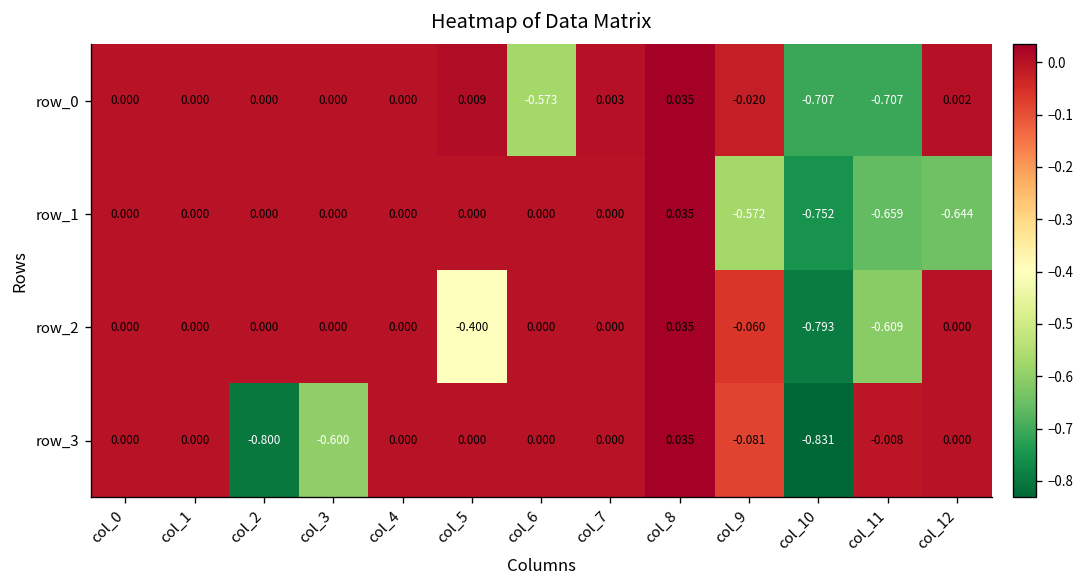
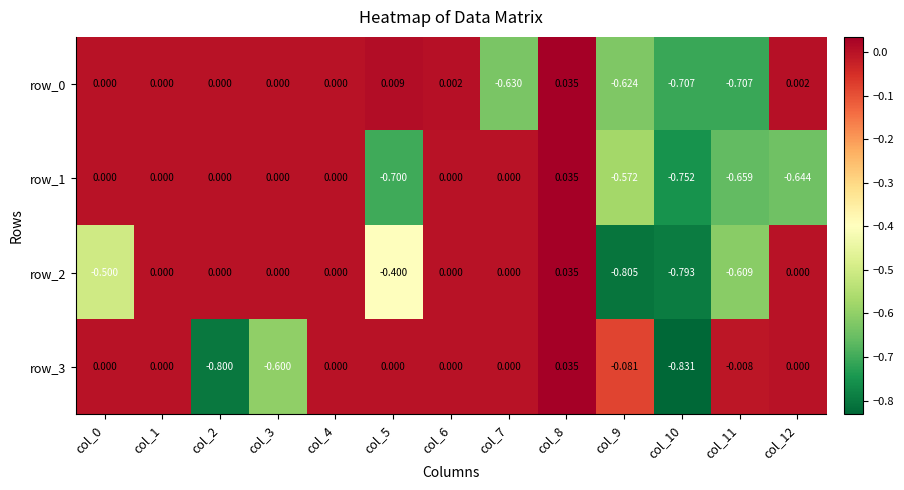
  {
    "row_0": {
      "col_0": 0.000,
      "col_1": 0.000,
      "col_2": 0.000,
      "col_3": 0.000,
      "col_4": 0.000,
      "col_5": 0.009,
-     "col_6": -0.573,
-     "col_7": 0.003,
+     "col_6": 0.002,
+     "col_7": -0.630,
      "col_8": 0.035,
-     "col_9": -0.020,
+     "col_9": -0.624,
      "col_10": -0.707,
      "col_11": -0.707,
      "col_12": 0.002
    },
    "row_1": {
      "col_0": 0.000,
      "col_1": 0.000,
      "col_2": 0.000,
      "col_3": 0.000,
      "col_4": 0.000,
-     "col_5": 0.000,
+     "col_5": -0.700,
      "col_6": 0.000,
      "col_7": 0.000,
      "col_8": 0.035,
      "col_9": -0.572,
      "col_10": -0.752,
      "col_11": -0.659,
      "col_12": -0.644
    },
    "row_2": {
-     "col_0": 0.000,
+     "col_0": -0.500,
      "col_1": 0.000,
      "col_2": 0.000,
      "col_3": 0.000,
      "col_4": 0.000,
      "col_5": -0.400,
      "col_6": 0.000,
      "col_7": 0.000,
      "col_8": 0.035,
-     "col_9": -0.060,
+     "col_9": -0.805,
      "col_10": -0.793,
      "col_11": -0.609,
      "col_12": 0.000
    },
    "row_3": {
      "col_0": 0.000,
      "col_1": 0.000,
      "col_2": -0.800,
      "col_3": -0.600,
      "col_4": 0.000,
      "col_5": 0.000,
      "col_6": 0.000,
      "col_7": 0.000,
      "col_8": 0.035,
      "col_9": -0.081,
      "col_10": -0.831,
      "col_11": -0.008,
      "col_12": 0.000
    }
  }
